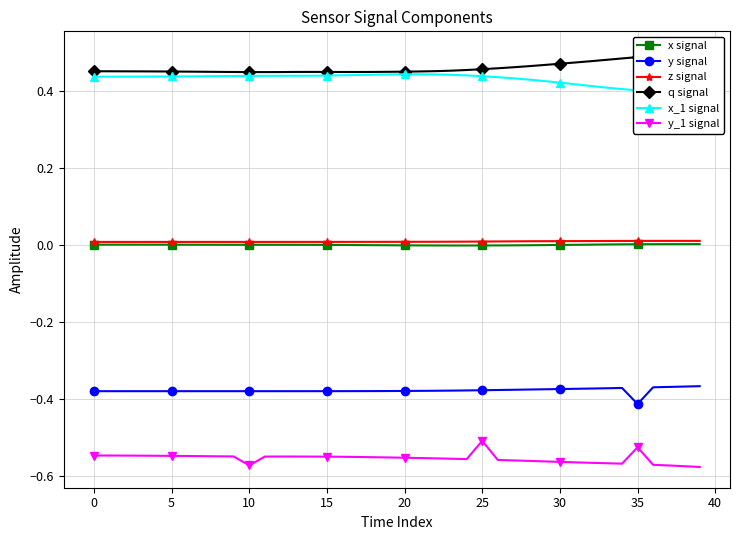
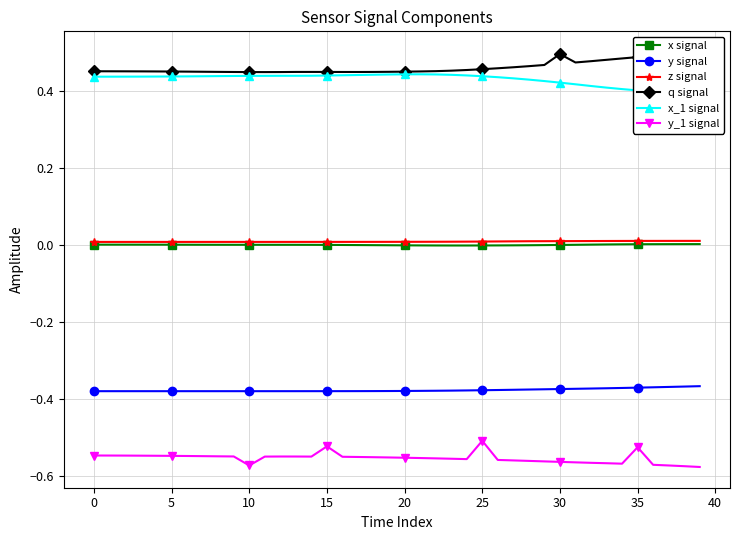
  {
    "x signal": {
      "0": 0.00,
      "5": 0.00,
      "10": 0.00,
      "15": 0.00,
      "20": 0.00,
      "25": 0.00,
      "30": 0.00,
      "35": 0.00
    },
    "y signal": {
      "0": -0.38,
      "5": -0.38,
      "10": -0.38,
      "15": -0.38,
      "20": -0.38,
      "25": -0.38,
      "30": -0.37,
-     "35": -0.41
+     "35": -0.37
    },
    "z signal": {
      "0": 0.01,
      "5": 0.01,
      "10": 0.01,
      "15": 0.01,
      "20": 0.01,
      "25": 0.01,
      "30": 0.01,
      "35": 0.01
    },
    "q signal": {
      "0": 0.45,
      "5": 0.45,
      "10": 0.45,
      "15": 0.45,
      "20": 0.45,
      "25": 0.46,
-     "30": 0.47
+     "30": 0.50
    },
    "x_1 signal": {
      "0": 0.44,
      "5": 0.44,
      "10": 0.44,
      "15": 0.44,
      "20": 0.44,
      "25": 0.44,
      "30": 0.42
    },
    "y_1 signal": {
      "0": -0.55,
      "5": -0.55,
      "10": -0.57,
-     "15": -0.55,
+     "15": -0.52,
      "20": -0.55,
      "25": -0.51,
      "30": -0.56,
      "35": -0.52
    }
  }
